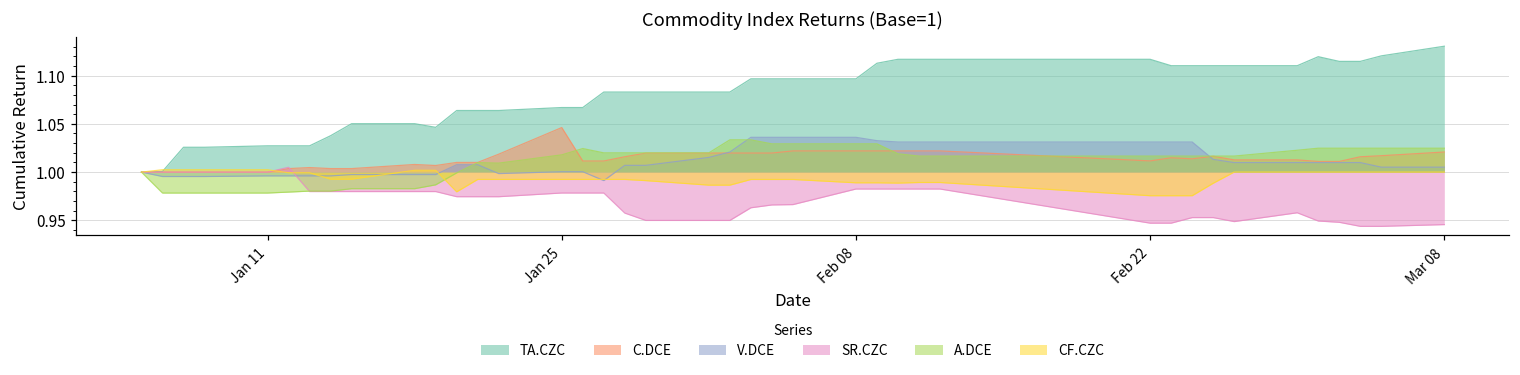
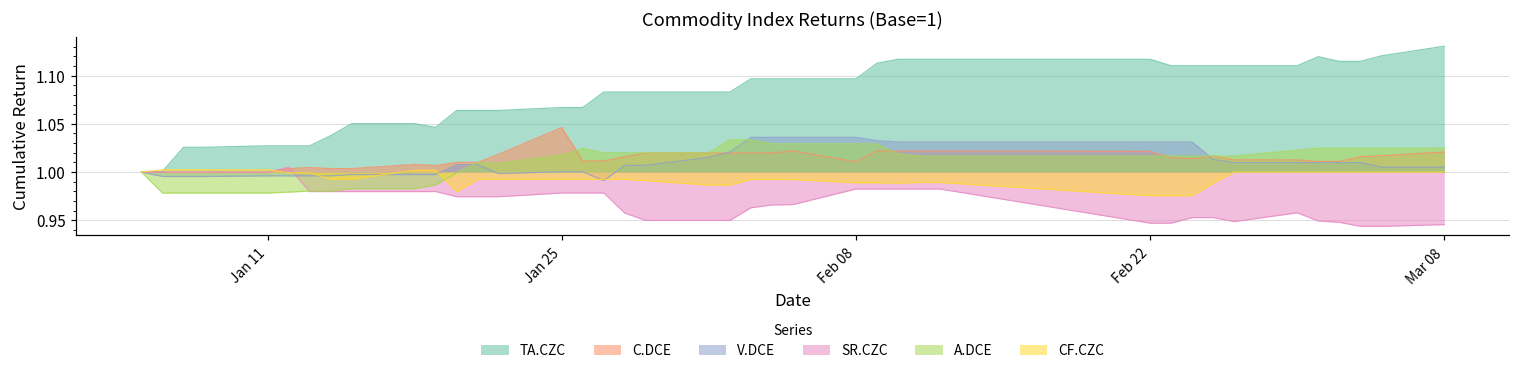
  {
    "C.DCE": {
      "Jan 25": 1.05,
-     "Feb 08": 1.02,
-     "Feb 22": 1.01,
+     "Feb 08": 1.01,
+     "Feb 22": 1.02,
      "Mar 08": 1.02
    }
  }
